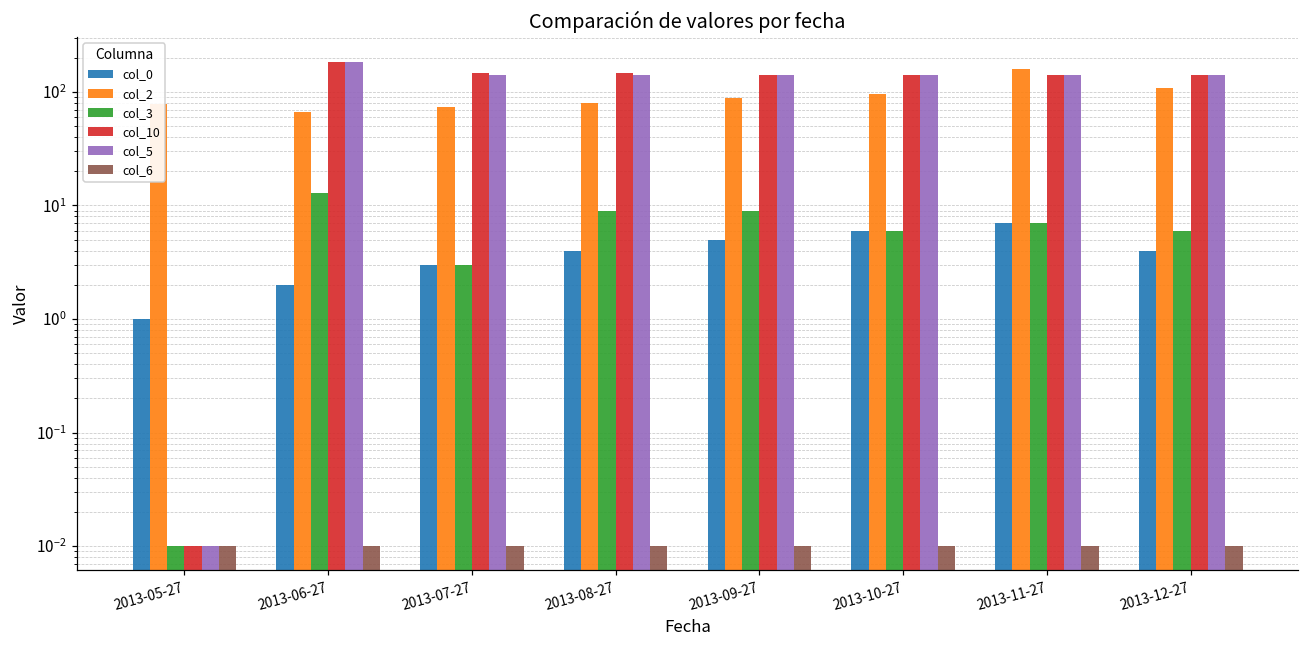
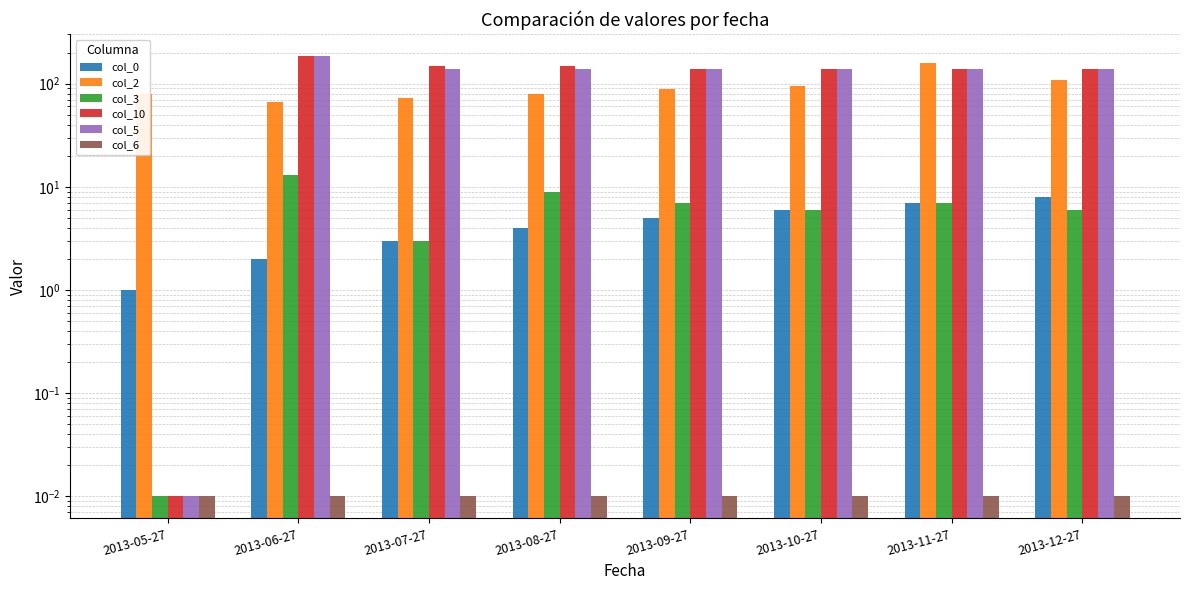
  {
    "col_0": {
      "2013-05-27": 1,
      "2013-06-27": 2,
      "2013-07-27": 3,
      "2013-08-27": 4,
      "2013-09-27": 5,
      "2013-10-27": 6,
      "2013-11-27": 7,
-     "2013-12-27": 4
+     "2013-12-27": 8
    },
    "col_2": {
      "2013-06-27": 70,
      "2013-07-27": 70,
      "2013-08-27": 80,
      "2013-09-27": 90,
      "2013-10-27": 100,
      "2013-11-27": 160,
      "2013-12-27": 110
    },
    "col_3": {
      "2013-05-27": 0.010,
      "2013-06-27": 13,
      "2013-07-27": 3,
      "2013-08-27": 9,
-     "2013-09-27": 9,
+     "2013-09-27": 7,
      "2013-10-27": 6,
      "2013-11-27": 7,
      "2013-12-27": 6
    },
    "col_10": {
      "2013-05-27": 0.010,
      "2013-06-27": 190,
      "2013-07-27": 150,
      "2013-08-27": 150,
      "2013-09-27": 140,
      "2013-10-27": 140,
      "2013-11-27": 140,
      "2013-12-27": 140
    },
    "col_5": {
      "2013-05-27": 0.010,
      "2013-06-27": 190,
      "2013-07-27": 140,
      "2013-08-27": 140,
      "2013-09-27": 140,
      "2013-10-27": 140,
      "2013-11-27": 140,
      "2013-12-27": 140
    },
    "col_6": {
      "2013-05-27": 0.010,
      "2013-06-27": 0.010,
      "2013-07-27": 0.010,
      "2013-08-27": 0.010,
      "2013-09-27": 0.010,
      "2013-10-27": 0.010,
      "2013-11-27": 0.010,
      "2013-12-27": 0.010
    }
  }
